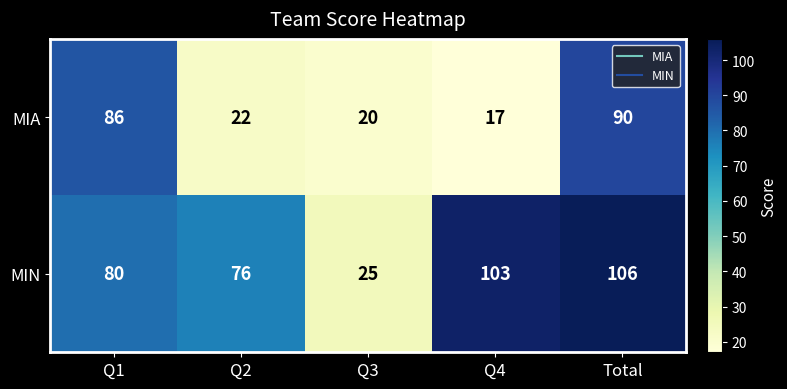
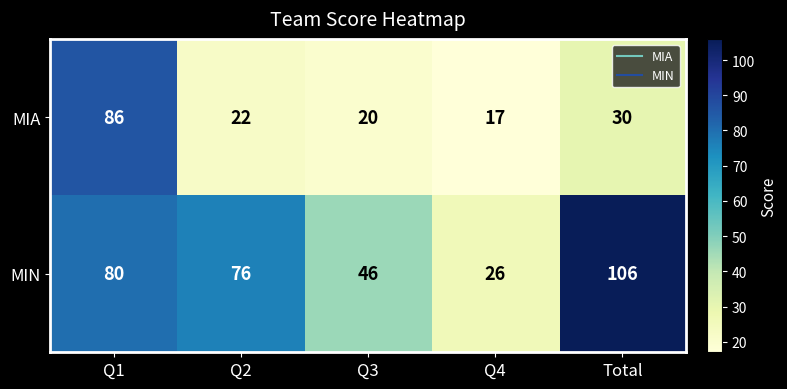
  {
    "MIA": {
      "Q1": 86,
      "Q2": 22,
      "Q3": 20,
      "Q4": 17,
-     "Total": 90
+     "Total": 30
    },
    "MIN": {
      "Q1": 80,
      "Q2": 76,
-     "Q3": 25,
-     "Q4": 103,
+     "Q3": 46,
+     "Q4": 26,
      "Total": 106
    }
  }
